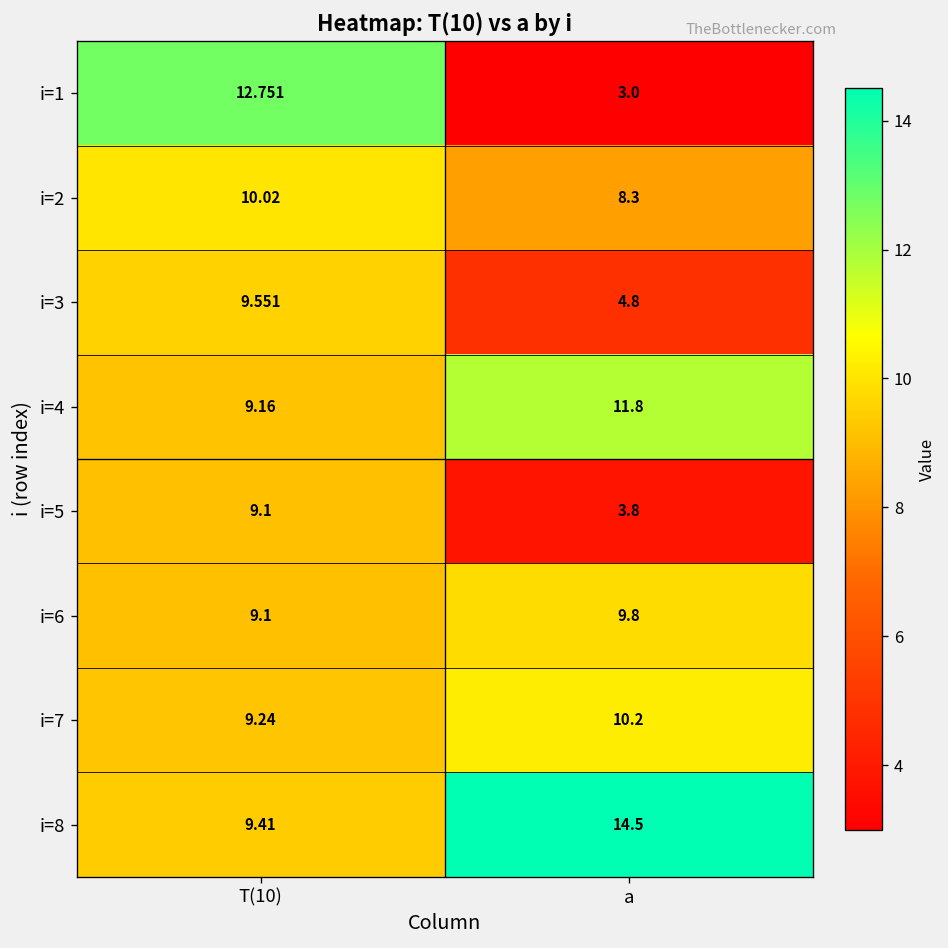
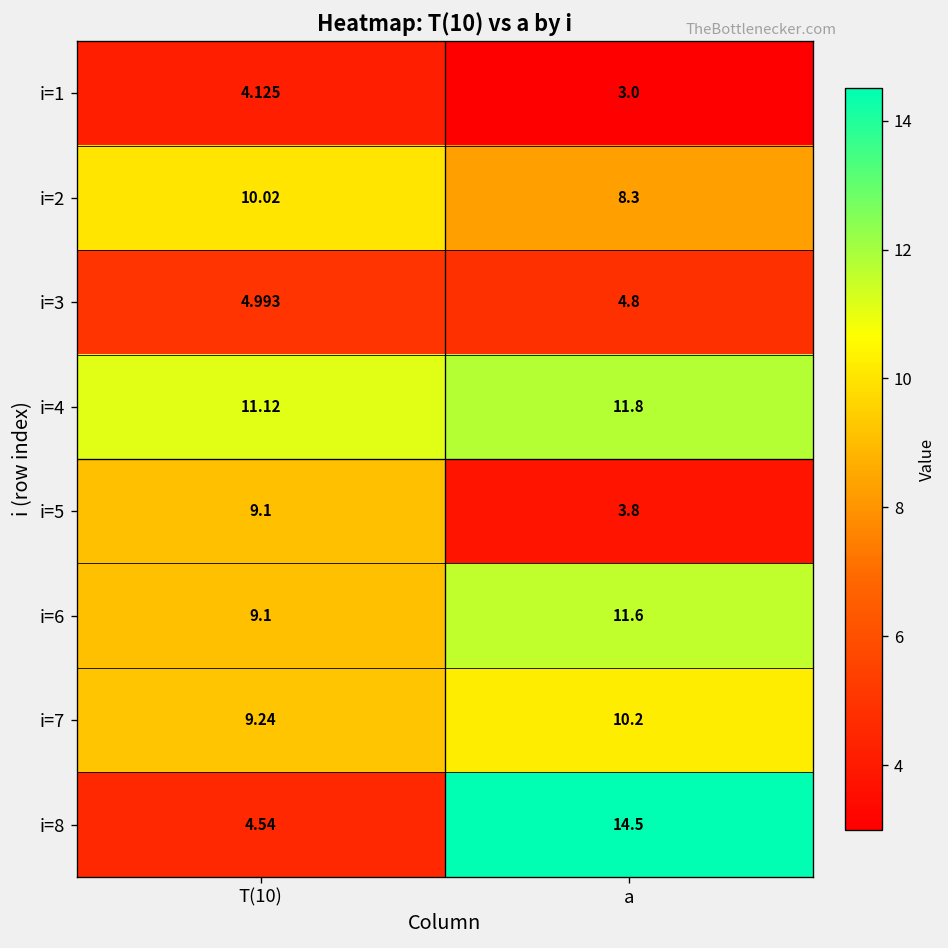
  {
    "i=1": {
-     "T(10)": 12.751,
+     "T(10)": 4.125,
      "a": 3.0
    },
    "i=2": {
      "T(10)": 10.02,
      "a": 8.3
    },
    "i=3": {
-     "T(10)": 9.551,
+     "T(10)": 4.993,
      "a": 4.8
    },
    "i=4": {
-     "T(10)": 9.16,
+     "T(10)": 11.12,
      "a": 11.8
    },
    "i=5": {
      "T(10)": 9.1,
      "a": 3.8
    },
    "i=6": {
      "T(10)": 9.1,
-     "a": 9.8
+     "a": 11.6
    },
    "i=7": {
      "T(10)": 9.24,
      "a": 10.2
    },
    "i=8": {
-     "T(10)": 9.41,
+     "T(10)": 4.54,
      "a": 14.5
    }
  }
